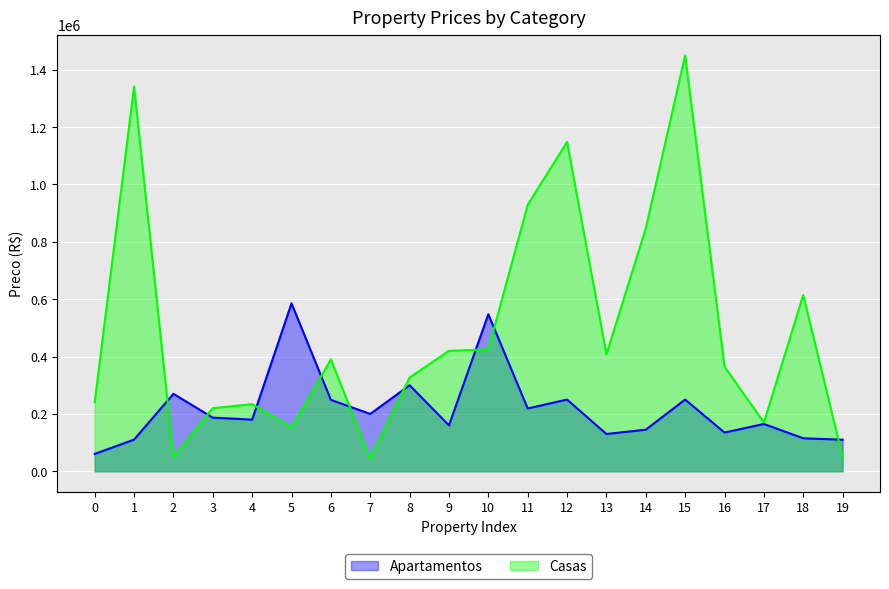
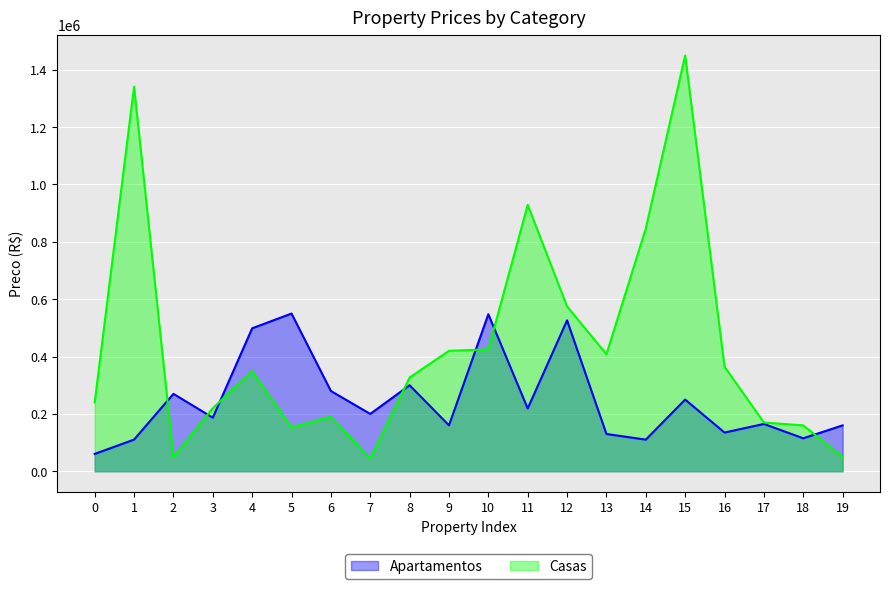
  {
    "Apartamentos": {
      "0": 60000,
      "1": 110000,
      "2": 270000,
      "3": 190000,
-     "4": 180000,
-     "5": 590000,
-     "6": 250000,
+     "4": 500000,
+     "5": 550000,
+     "6": 280000,
      "7": 200000,
      "8": 300000,
      "9": 160000,
      "10": 550000,
      "11": 220000,
-     "12": 250000,
+     "12": 530000,
      "13": 130000,
-     "14": 150000,
+     "14": 110000,
      "15": 250000,
      "16": 140000,
      "18": 120000,
-     "19": 110000
+     "19": 160000
    },
    "Casas": {
      "0": 240000,
      "1": 1340000,
      "2": 50000,
      "3": 220000,
-     "4": 230000,
+     "4": 350000,
      "5": 150000,
-     "6": 390000,
+     "6": 190000,
      "7": 50000,
      "8": 330000,
      "9": 420000,
      "10": 430000,
      "11": 930000,
-     "12": 1150000,
+     "12": 570000,
      "13": 410000,
      "14": 850000,
      "15": 1450000,
      "16": 370000,
-     "18": 610000,
+     "18": 160000,
      "19": 50000
    }
  }
